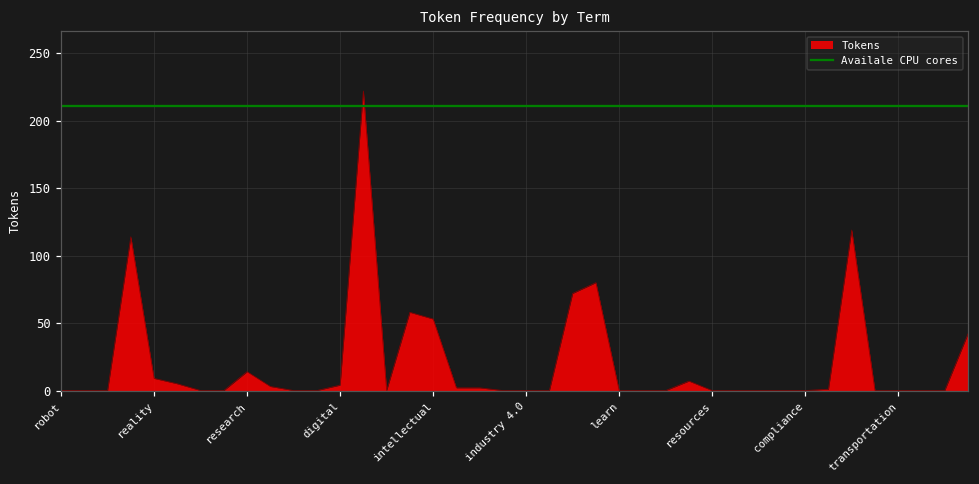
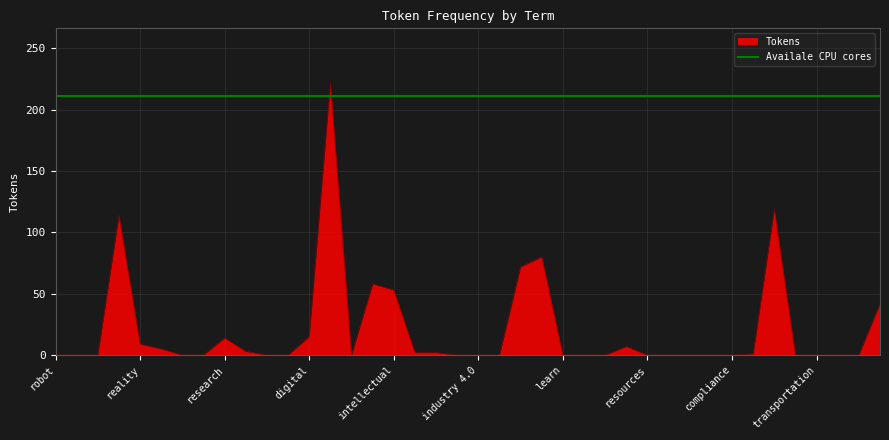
  {
    "robot": 0,
    "reality": 9,
    "research": 14,
-   "digital": 4,
+   "digital": 15,
    "intellectual": 53,
    "industry 4.0": 0,
    "learn": 0,
    "resources": 0,
    "compliance": 0,
    "transportation": 0
  }
